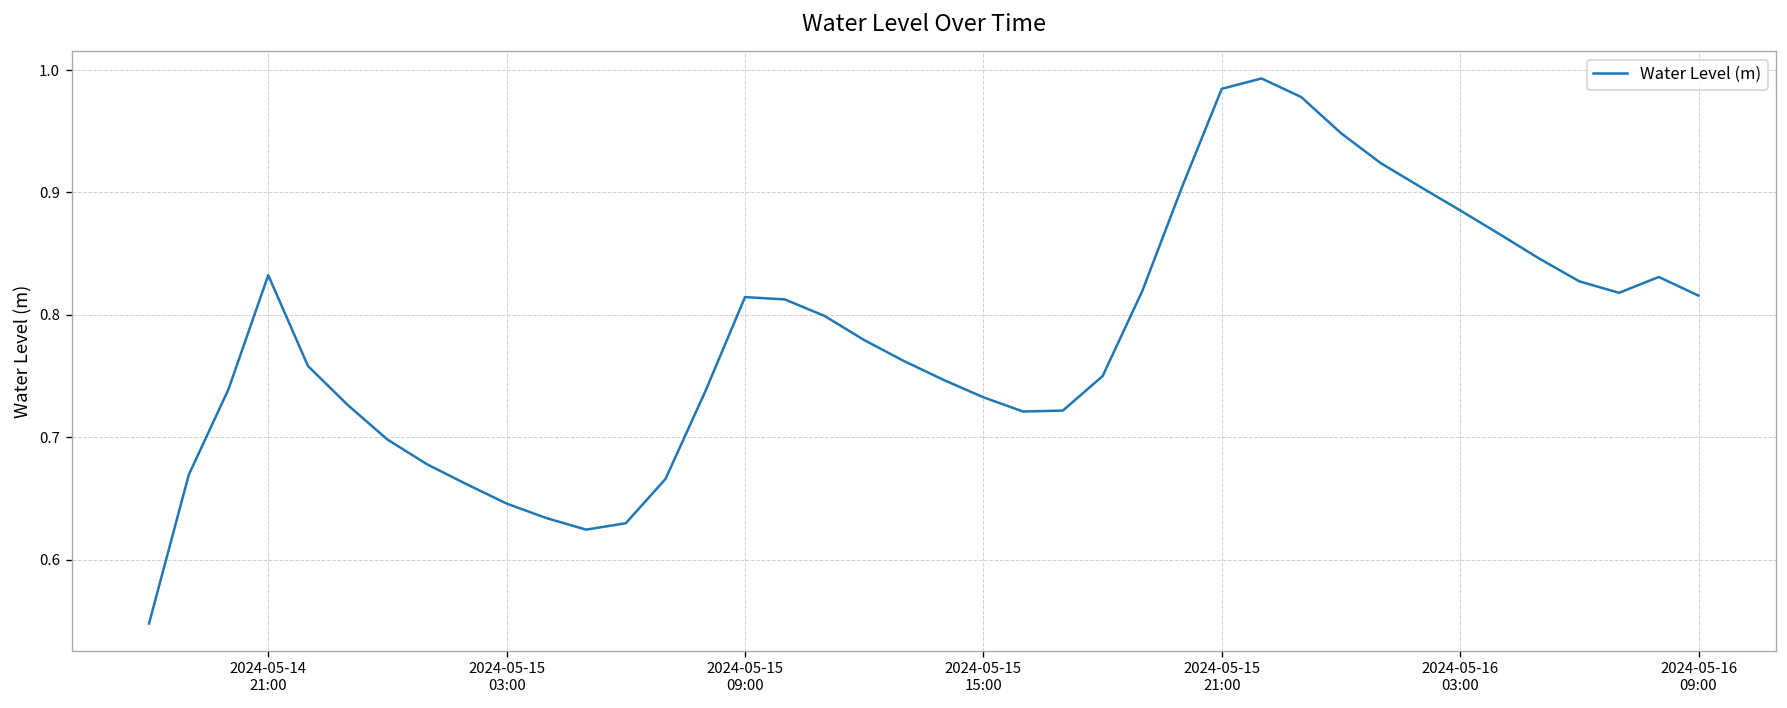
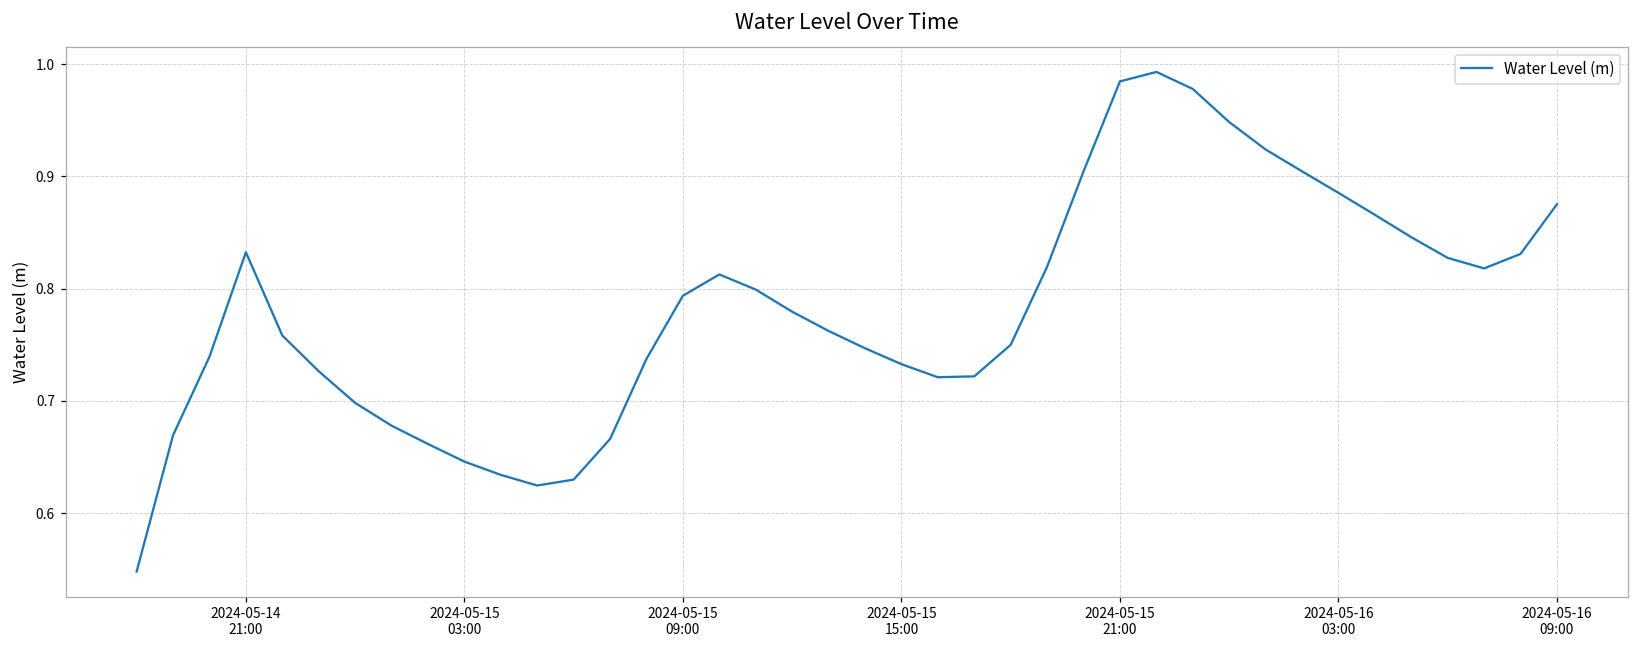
  {
    "2024-05-14 21:00": 0.832,
    "2024-05-15 03:00": 0.646,
-   "2024-05-15 09:00": 0.815,
+   "2024-05-15 09:00": 0.794,
    "2024-05-15 15:00": 0.733,
    "2024-05-15 21:00": 0.985,
    "2024-05-16 03:00": 0.885,
-   "2024-05-16 09:00": 0.816
+   "2024-05-16 09:00": 0.875
  }
